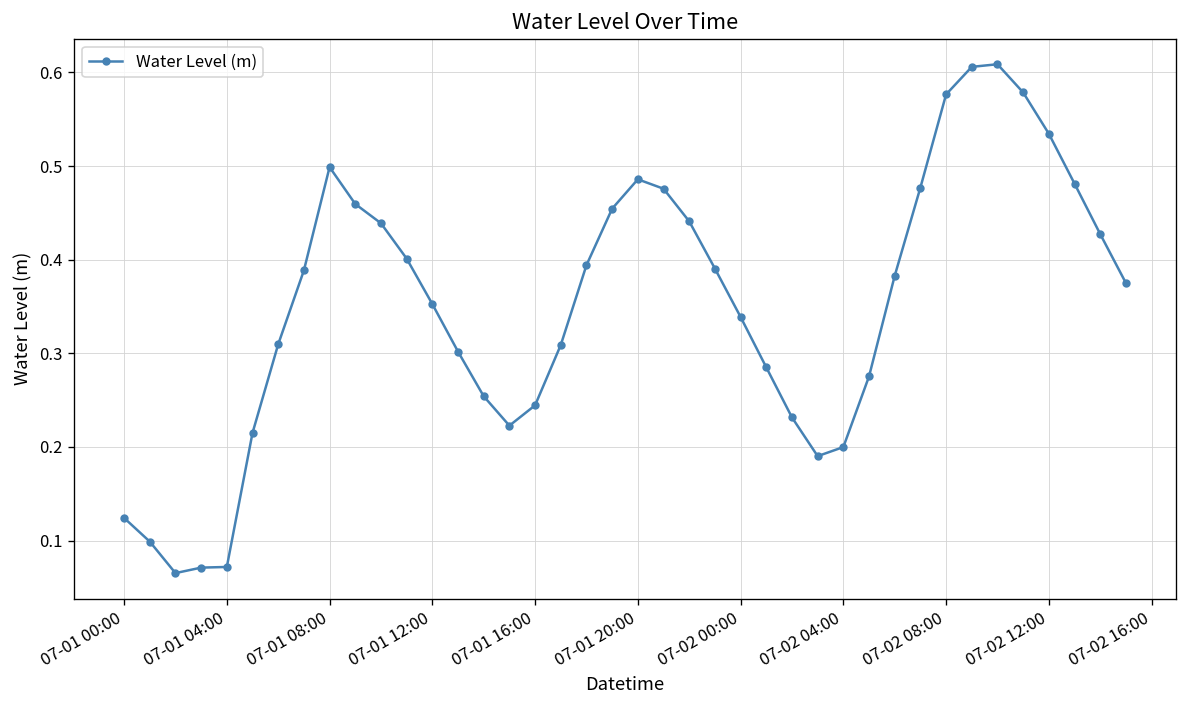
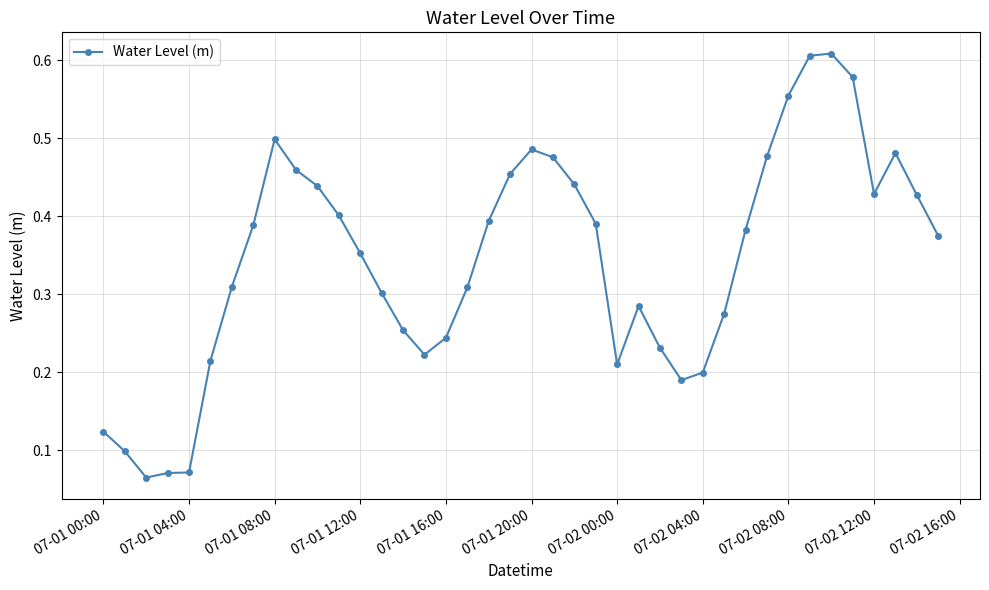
  {
    "07-01 00:00": 0.12,
    "07-01 04:00": 0.07,
    "07-01 08:00": 0.50,
    "07-01 12:00": 0.35,
    "07-01 16:00": 0.24,
    "07-01 20:00": 0.49,
-   "07-02 00:00": 0.34,
+   "07-02 00:00": 0.21,
    "07-02 04:00": 0.20,
-   "07-02 08:00": 0.58,
-   "07-02 12:00": 0.53
+   "07-02 08:00": 0.55,
+   "07-02 12:00": 0.43
  }
